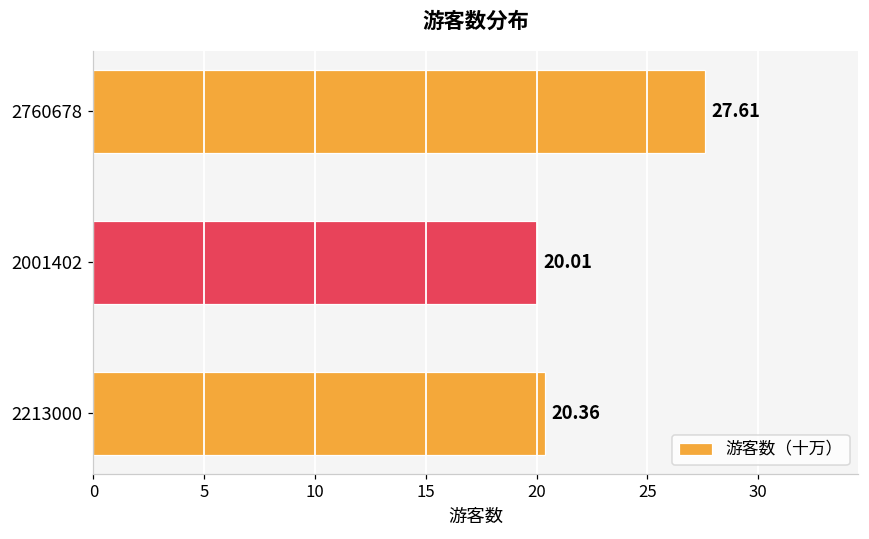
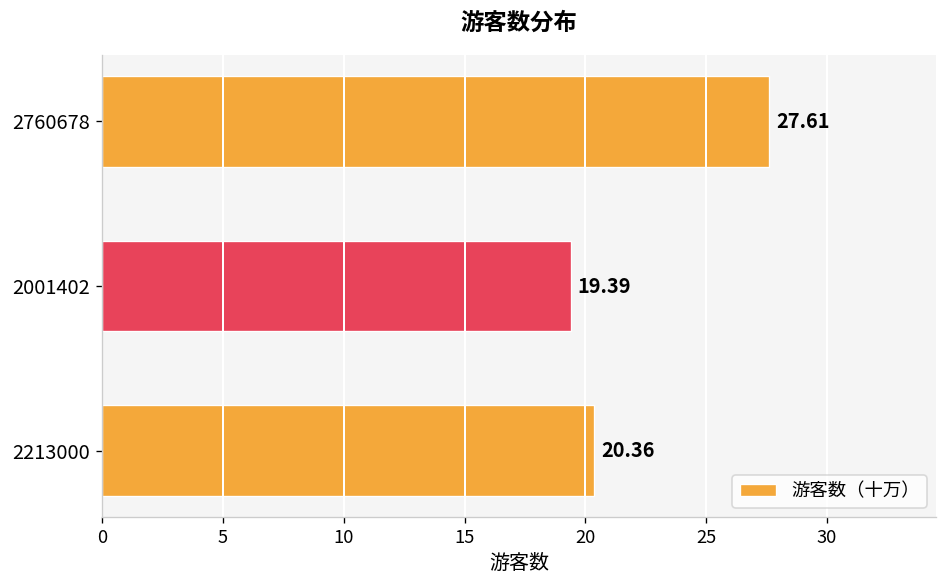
  {
    "2760678": 27.61,
-   "2001402": 20.01,
+   "2001402": 19.39,
    "2213000": 20.36
  }
